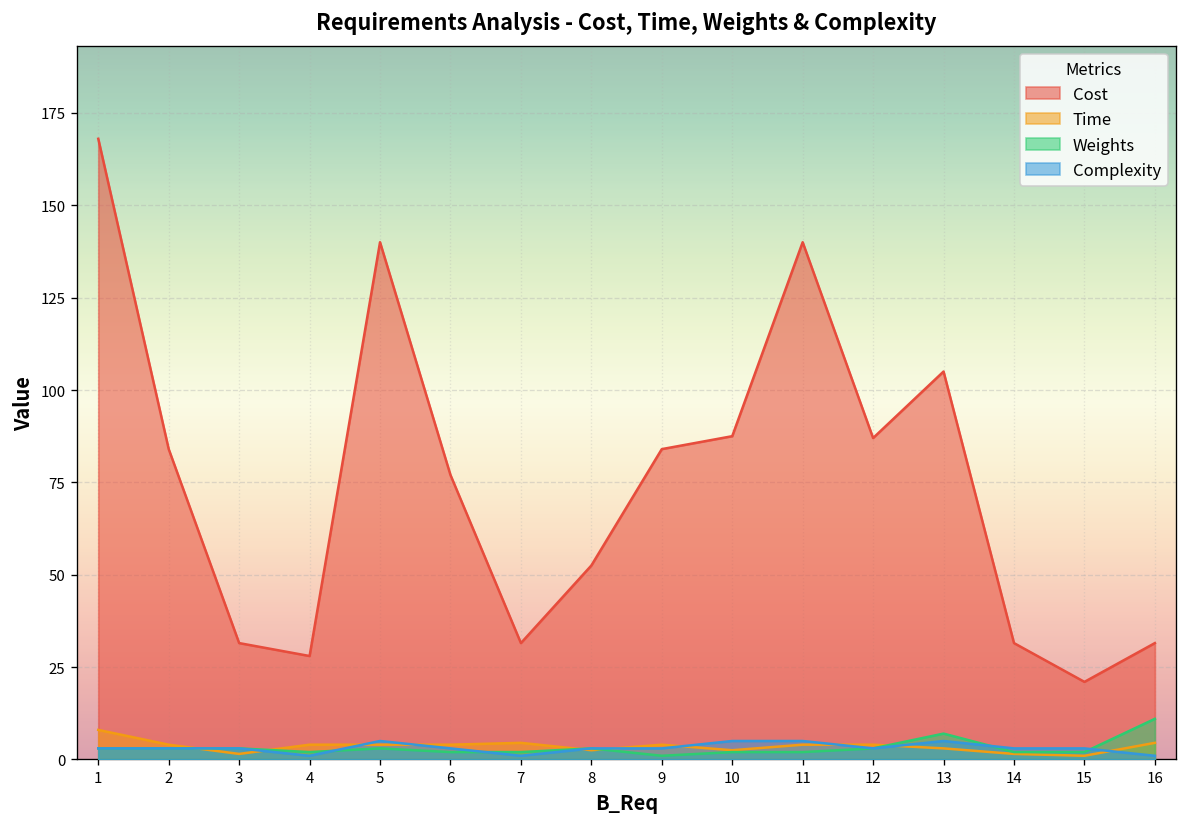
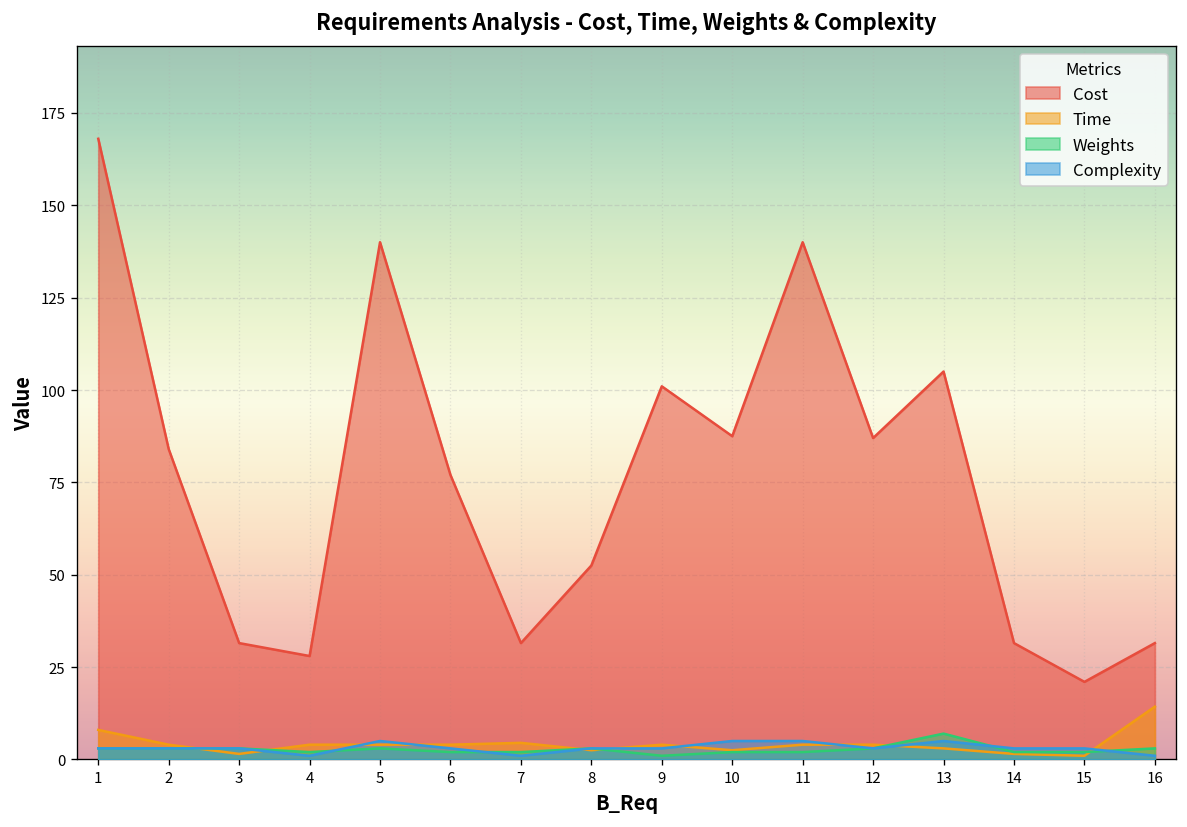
  {
    "Cost": {
      "1": 168,
      "2": 84,
      "3": 32,
      "4": 28,
      "5": 140,
      "6": 77,
      "7": 32,
      "8": 53,
-     "9": 84,
+     "9": 101,
      "10": 88,
      "11": 140,
      "12": 87,
      "13": 105,
      "14": 32,
      "15": 21,
      "16": 32
    },
    "Time": {
      "1": 8,
      "2": 4,
      "3": 2,
      "4": 4,
      "5": 4,
      "6": 4,
      "7": 5,
      "9": 4,
      "11": 4,
      "12": 4,
      "13": 3,
      "15": 1,
-     "16": 5
+     "16": 14
    },
    "Weights": {
      "4": 2,
      "5": 3,
      "6": 2,
      "7": 2,
      "9": 1,
      "11": 2,
      "13": 7,
      "15": 2,
-     "16": 11
+     "16": 3
    },
    "Complexity": {
      "4": 1,
      "5": 5,
      "6": 3,
      "7": 1,
      "9": 3,
      "10": 5,
      "11": 5,
      "13": 5,
      "14": 3,
      "15": 3,
      "16": 1
    }
  }
